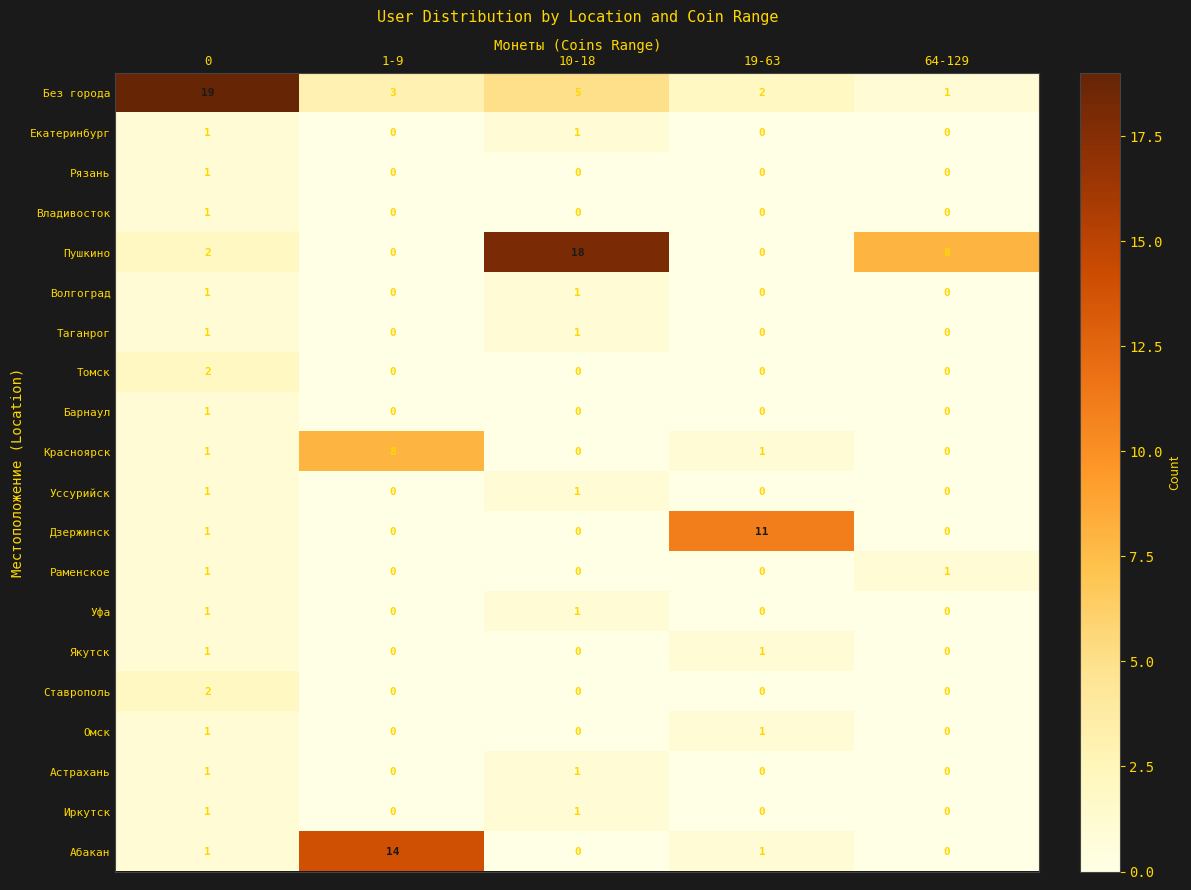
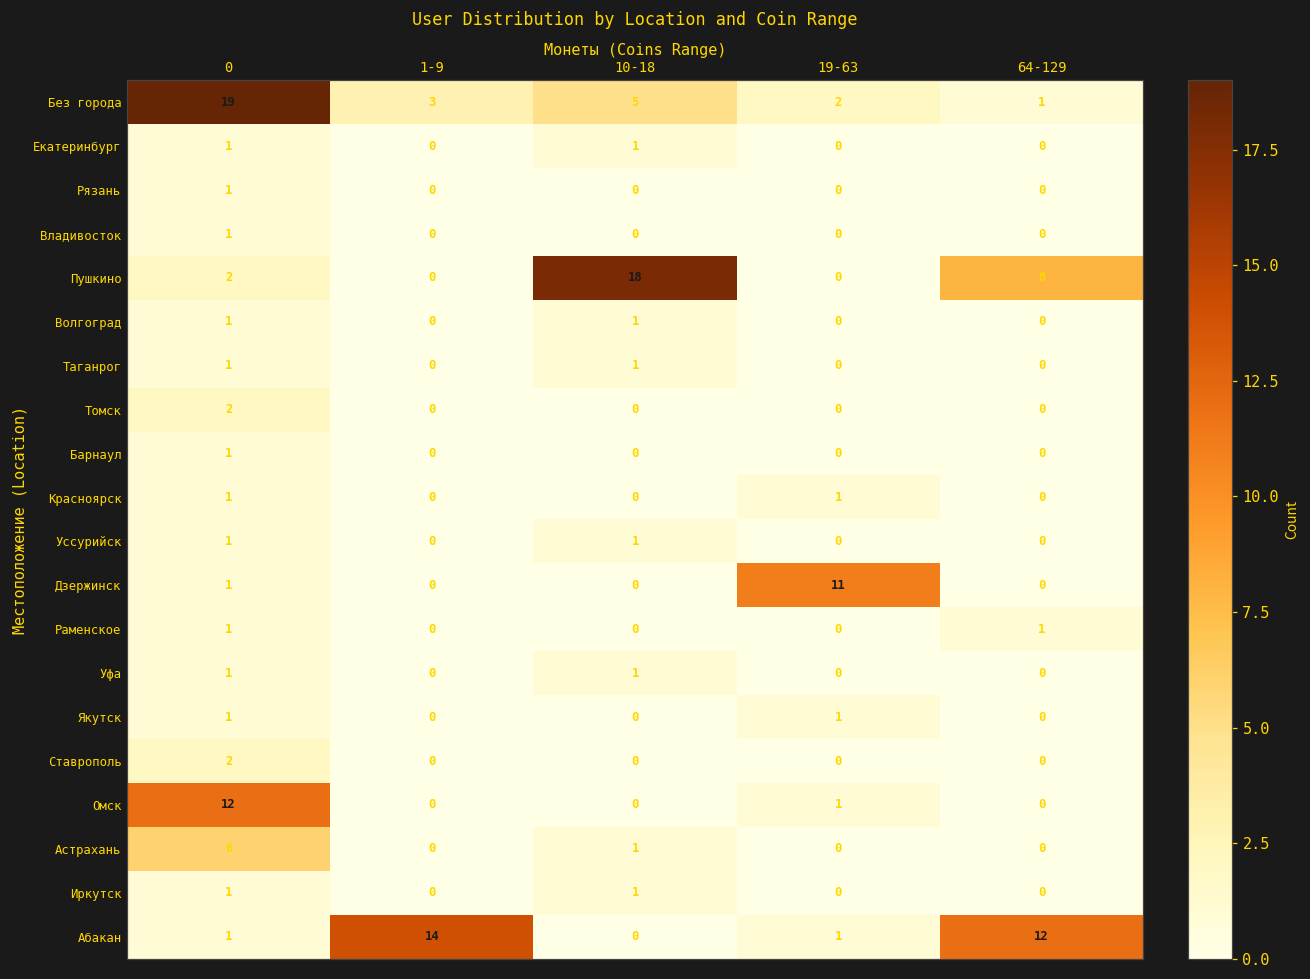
  {
    "Без города": {
      "0": 19,
      "1-9": 3,
      "10-18": 5,
      "19-63": 2,
      "64-129": 1
    },
    "Екатеринбург": {
      "0": 1,
      "1-9": 0,
      "10-18": 1,
      "19-63": 0,
      "64-129": 0
    },
    "Рязань": {
      "0": 1,
      "1-9": 0,
      "10-18": 0,
      "19-63": 0,
      "64-129": 0
    },
    "Владивосток": {
      "0": 1,
      "1-9": 0,
      "10-18": 0,
      "19-63": 0,
      "64-129": 0
    },
    "Пушкино": {
      "0": 2,
      "1-9": 0,
      "10-18": 18,
      "19-63": 0,
      "64-129": 8
    },
    "Волгоград": {
      "0": 1,
      "1-9": 0,
      "10-18": 1,
      "19-63": 0,
      "64-129": 0
    },
    "Таганрог": {
      "0": 1,
      "1-9": 0,
      "10-18": 1,
      "19-63": 0,
      "64-129": 0
    },
    "Томск": {
      "0": 2,
      "1-9": 0,
      "10-18": 0,
      "19-63": 0,
      "64-129": 0
    },
    "Барнаул": {
      "0": 1,
      "1-9": 0,
      "10-18": 0,
      "19-63": 0,
      "64-129": 0
    },
    "Красноярск": {
      "0": 1,
-     "1-9": 8,
+     "1-9": 0,
      "10-18": 0,
      "19-63": 1,
      "64-129": 0
    },
    "Уссурийск": {
      "0": 1,
      "1-9": 0,
      "10-18": 1,
      "19-63": 0,
      "64-129": 0
    },
    "Дзержинск": {
      "0": 1,
      "1-9": 0,
      "10-18": 0,
      "19-63": 11,
      "64-129": 0
    },
    "Раменское": {
      "0": 1,
      "1-9": 0,
      "10-18": 0,
      "19-63": 0,
      "64-129": 1
    },
    "Уфа": {
      "0": 1,
      "1-9": 0,
      "10-18": 1,
      "19-63": 0,
      "64-129": 0
    },
    "Якутск": {
      "0": 1,
      "1-9": 0,
      "10-18": 0,
      "19-63": 1,
      "64-129": 0
    },
    "Ставрополь": {
      "0": 2,
      "1-9": 0,
      "10-18": 0,
      "19-63": 0,
      "64-129": 0
    },
    "Омск": {
-     "0": 1,
+     "0": 12,
      "1-9": 0,
      "10-18": 0,
      "19-63": 1,
      "64-129": 0
    },
    "Астрахань": {
-     "0": 1,
+     "0": 6,
      "1-9": 0,
      "10-18": 1,
      "19-63": 0,
      "64-129": 0
    },
    "Иркутск": {
      "0": 1,
      "1-9": 0,
      "10-18": 1,
      "19-63": 0,
      "64-129": 0
    },
    "Абакан": {
      "0": 1,
      "1-9": 14,
      "10-18": 0,
      "19-63": 1,
-     "64-129": 0
+     "64-129": 12
    }
  }
